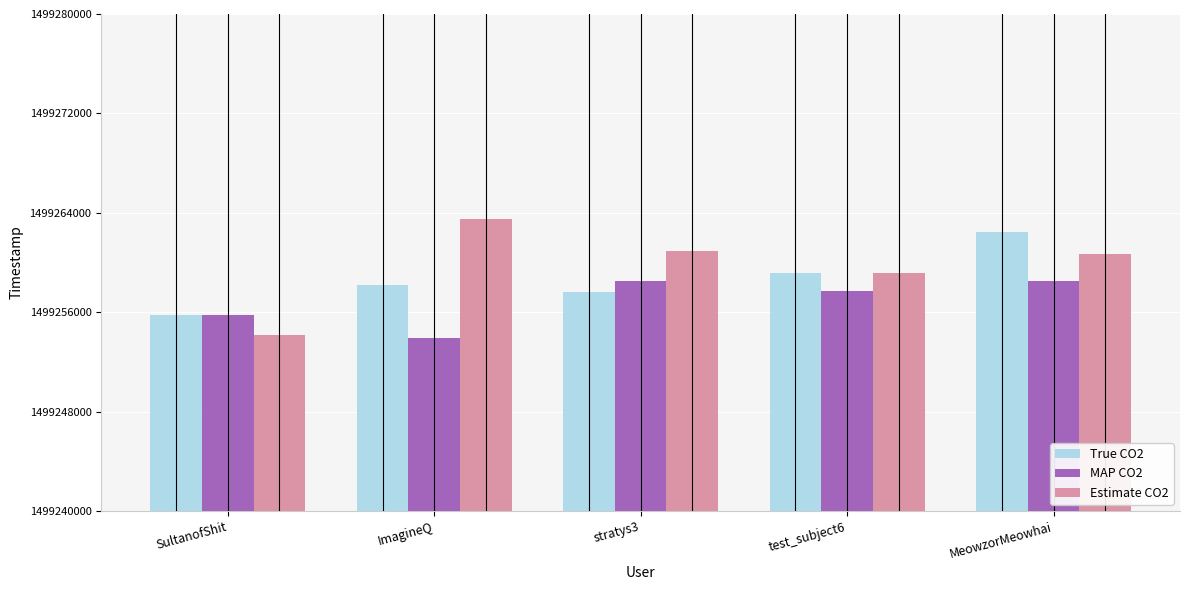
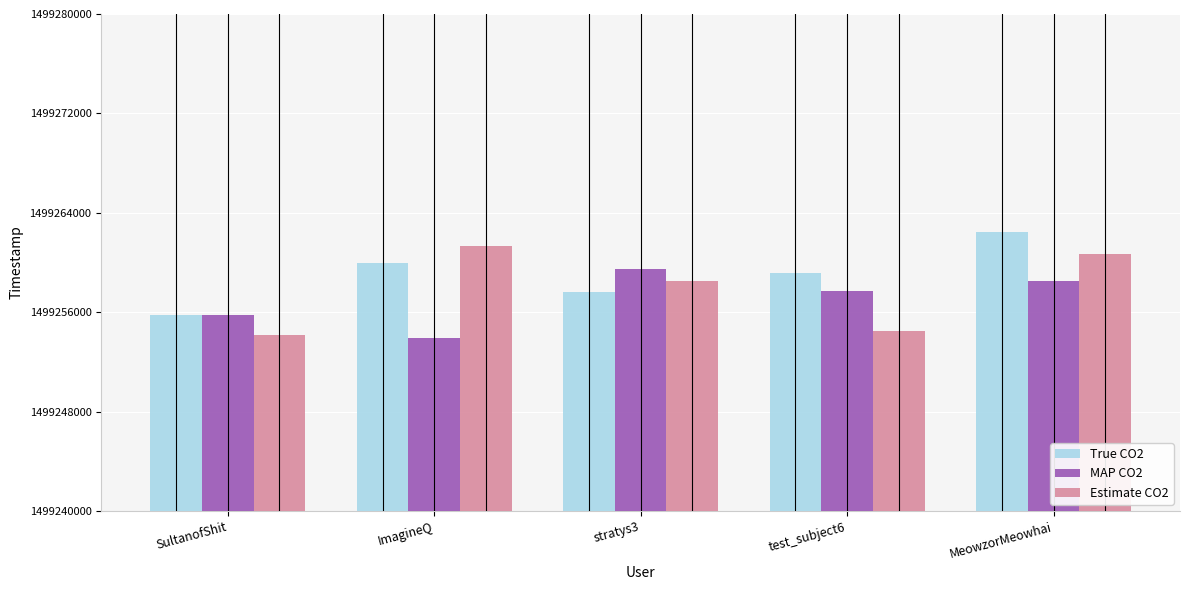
  {
    "True CO2": {
      "SultanofShit": 1499255800,
-     "ImagineQ": 1499258200,
+     "ImagineQ": 1499260000,
      "stratys3": 1499257600,
      "test_subject6": 1499259100,
      "MeowzorMeowhai": 1499262500
    },
    "MAP CO2": {
      "SultanofShit": 1499255800,
      "ImagineQ": 1499254000,
-     "stratys3": 1499258500,
+     "stratys3": 1499259500,
      "test_subject6": 1499257700,
      "MeowzorMeowhai": 1499258500
    },
    "Estimate CO2": {
      "SultanofShit": 1499254200,
-     "ImagineQ": 1499263500,
-     "stratys3": 1499260900,
-     "test_subject6": 1499259100,
+     "ImagineQ": 1499261300,
+     "stratys3": 1499258500,
+     "test_subject6": 1499254500,
      "MeowzorMeowhai": 1499260700
    }
  }
